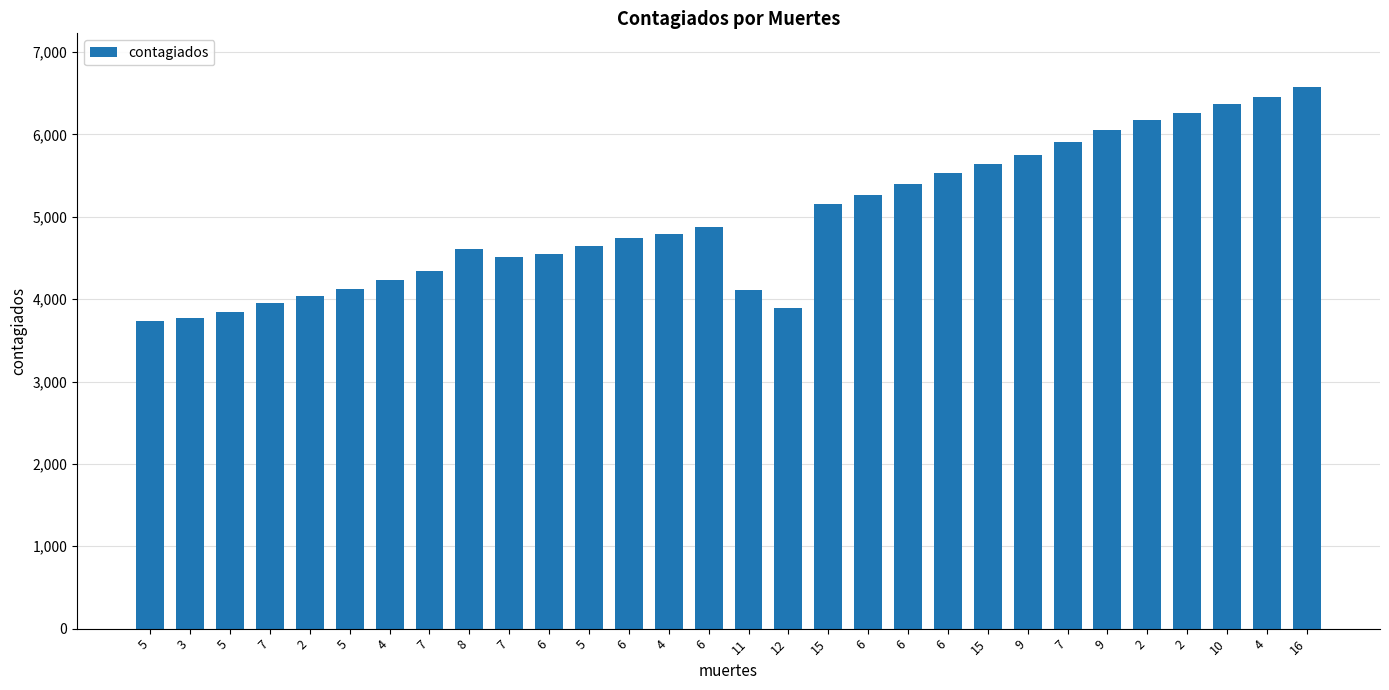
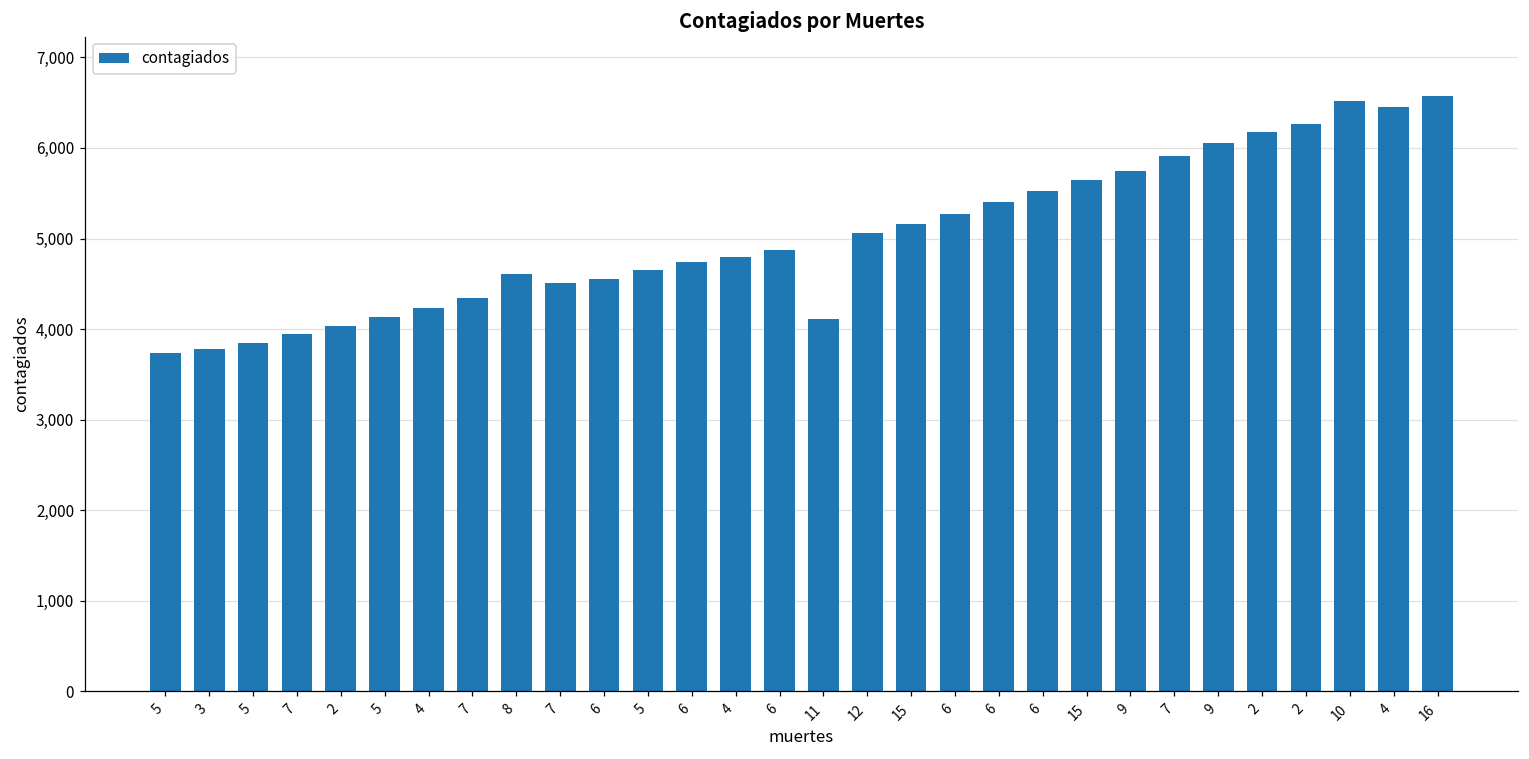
  {
    "3": "3,800",
    "8": "4,600",
    "11": "4,100",
-   "12": "3,900",
-   "10": "6,400",
+   "12": "5,100",
+   "10": "6,500",
    "16": "6,600"
  }
